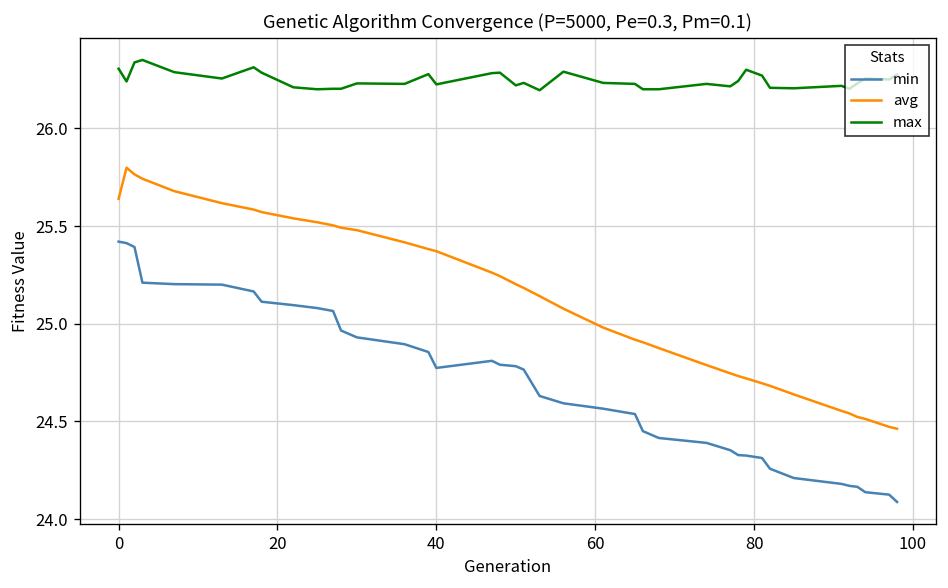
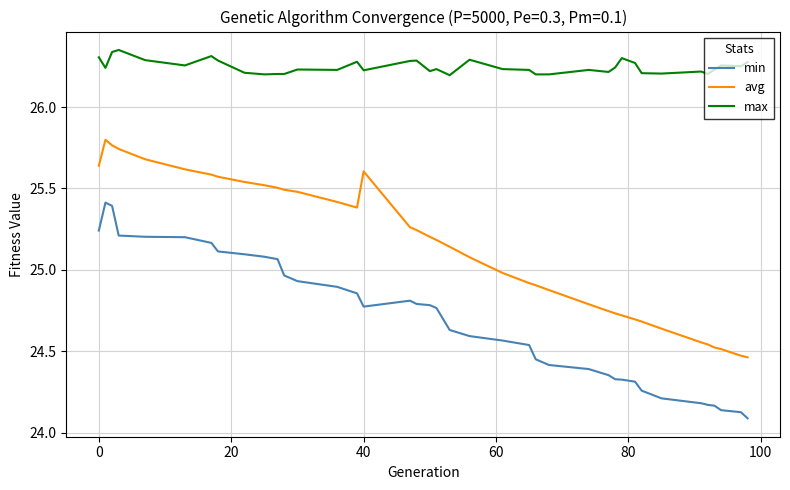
  {
    "min": {
-     "0": 25.42,
+     "0": 25.24,
      "40": 24.77
    },
    "avg": {
      "0": 25.64,
-     "40": 25.37
+     "40": 25.60
    },
    "max": {
      "0": 26.31,
      "40": 26.23
    }
  }
